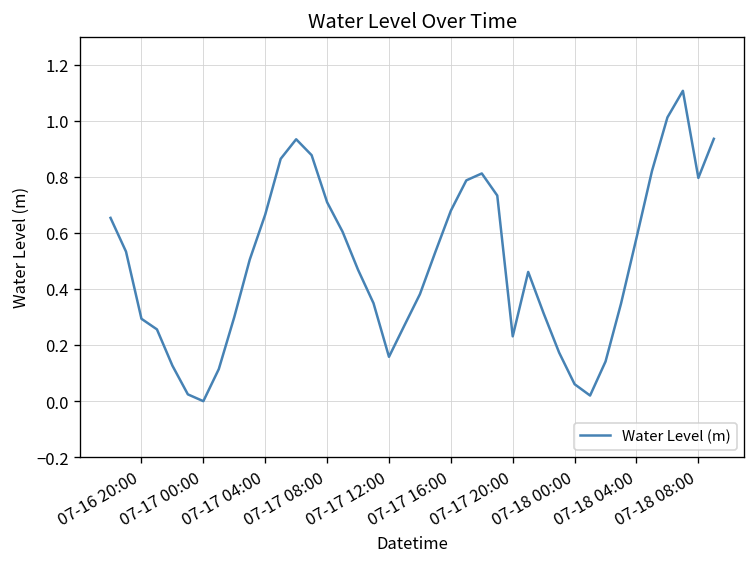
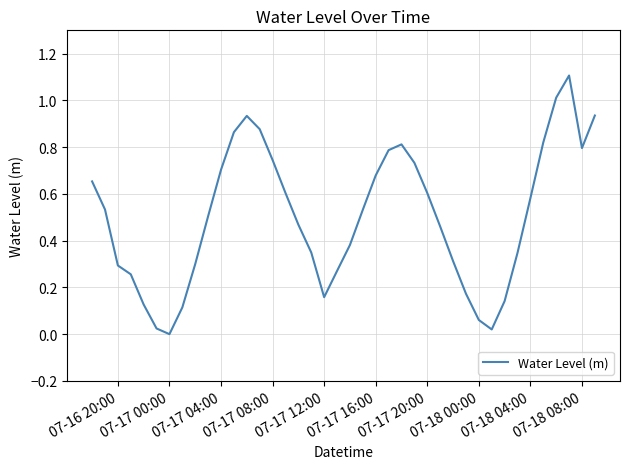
  {
    "07-16 20:00": 0.29,
    "07-17 00:00": 0.00,
-   "07-17 04:00": 0.67,
-   "07-17 08:00": 0.71,
+   "07-17 04:00": 0.70,
+   "07-17 08:00": 0.75,
    "07-17 12:00": 0.16,
    "07-17 16:00": 0.68,
-   "07-17 20:00": 0.23,
+   "07-17 20:00": 0.60,
    "07-18 00:00": 0.06,
    "07-18 04:00": 0.58,
    "07-18 08:00": 0.80
  }
